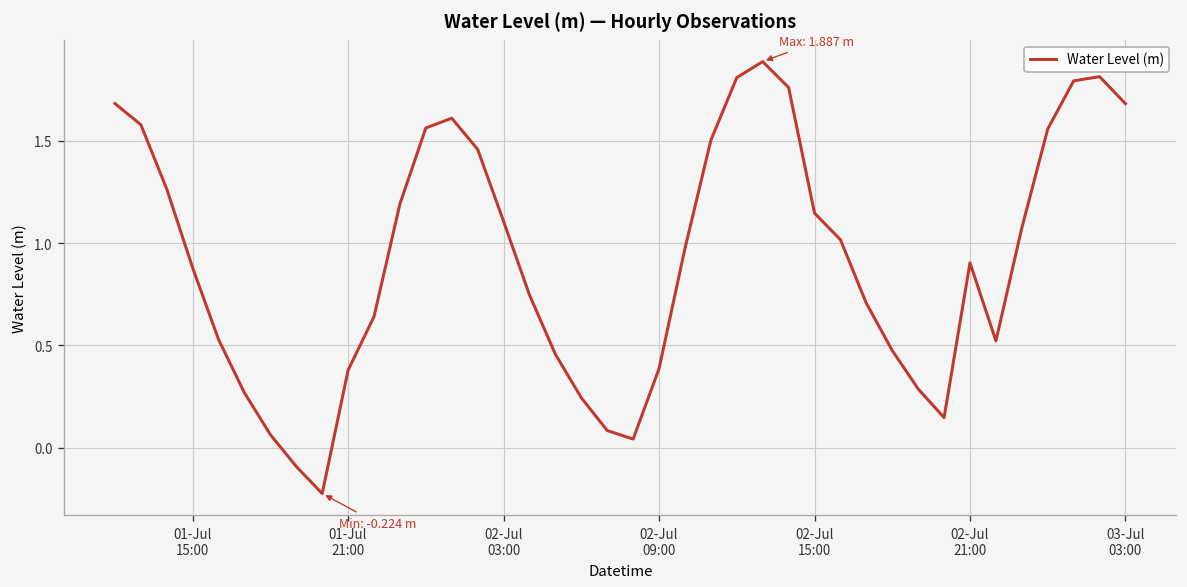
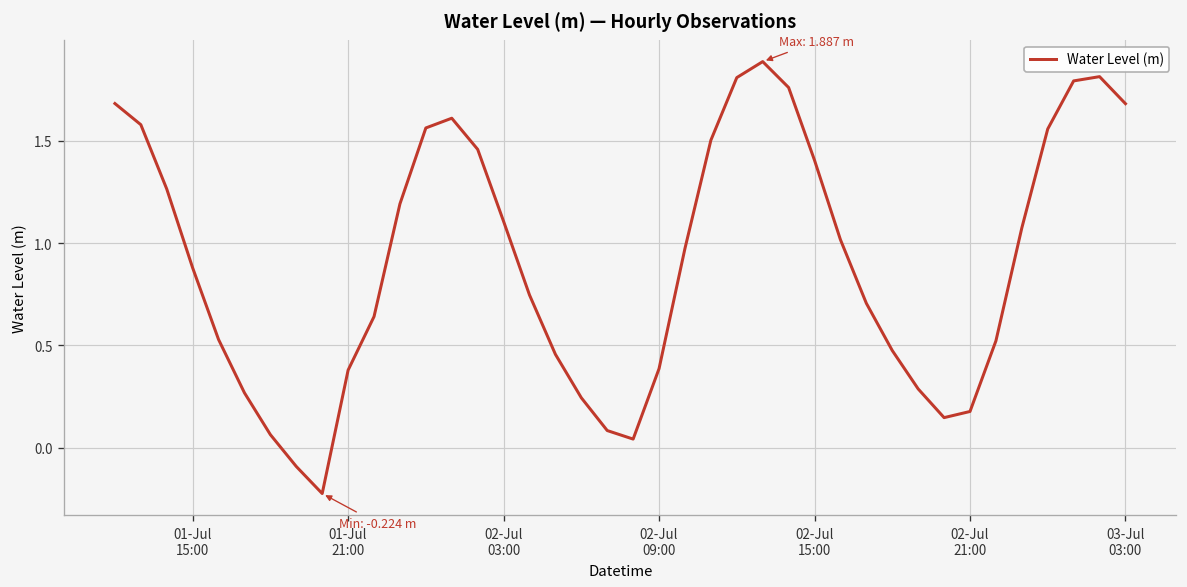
  {
    "01-Jul 15:00": 0.88,
    "01-Jul 21:00": 0.38,
    "02-Jul 03:00": 1.11,
    "02-Jul 09:00": 0.39,
-   "02-Jul 15:00": 1.15,
-   "02-Jul 21:00": 0.90,
+   "02-Jul 15:00": 1.40,
+   "02-Jul 21:00": 0.18,
    "03-Jul 03:00": 1.68
  }
